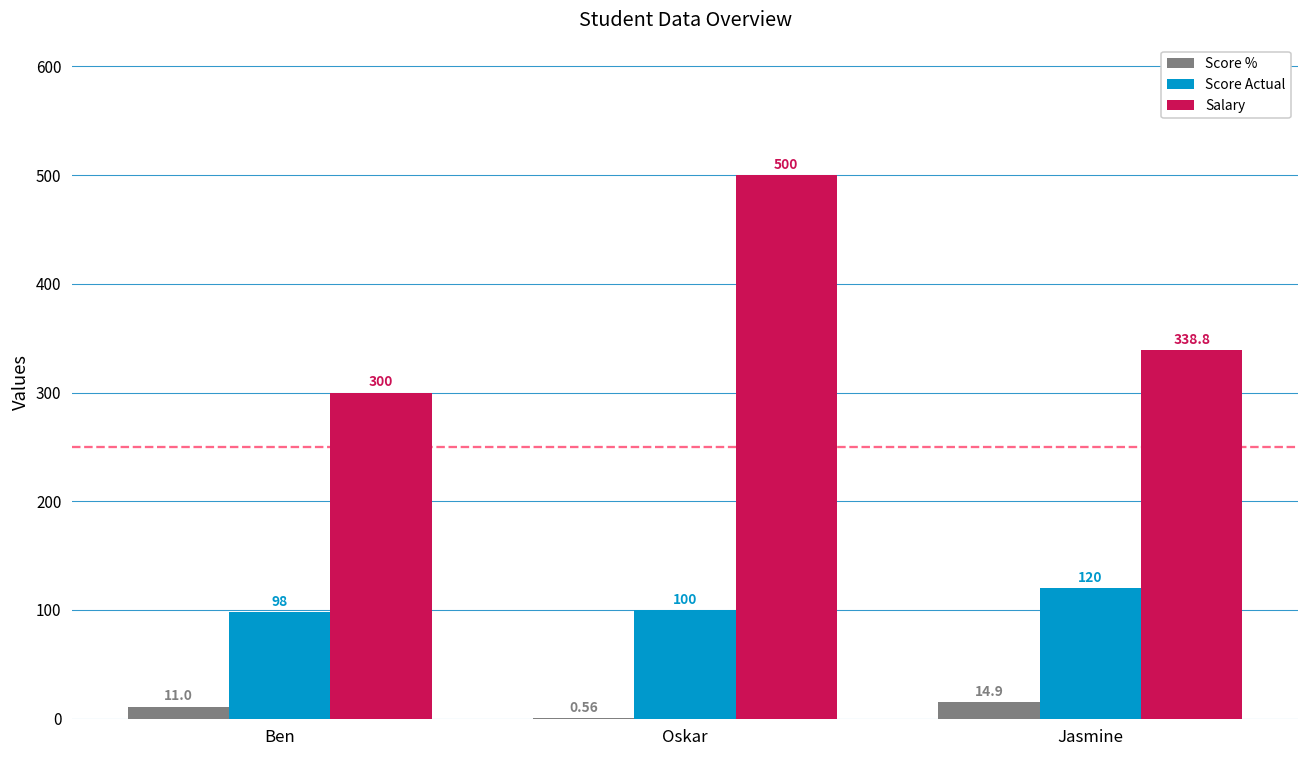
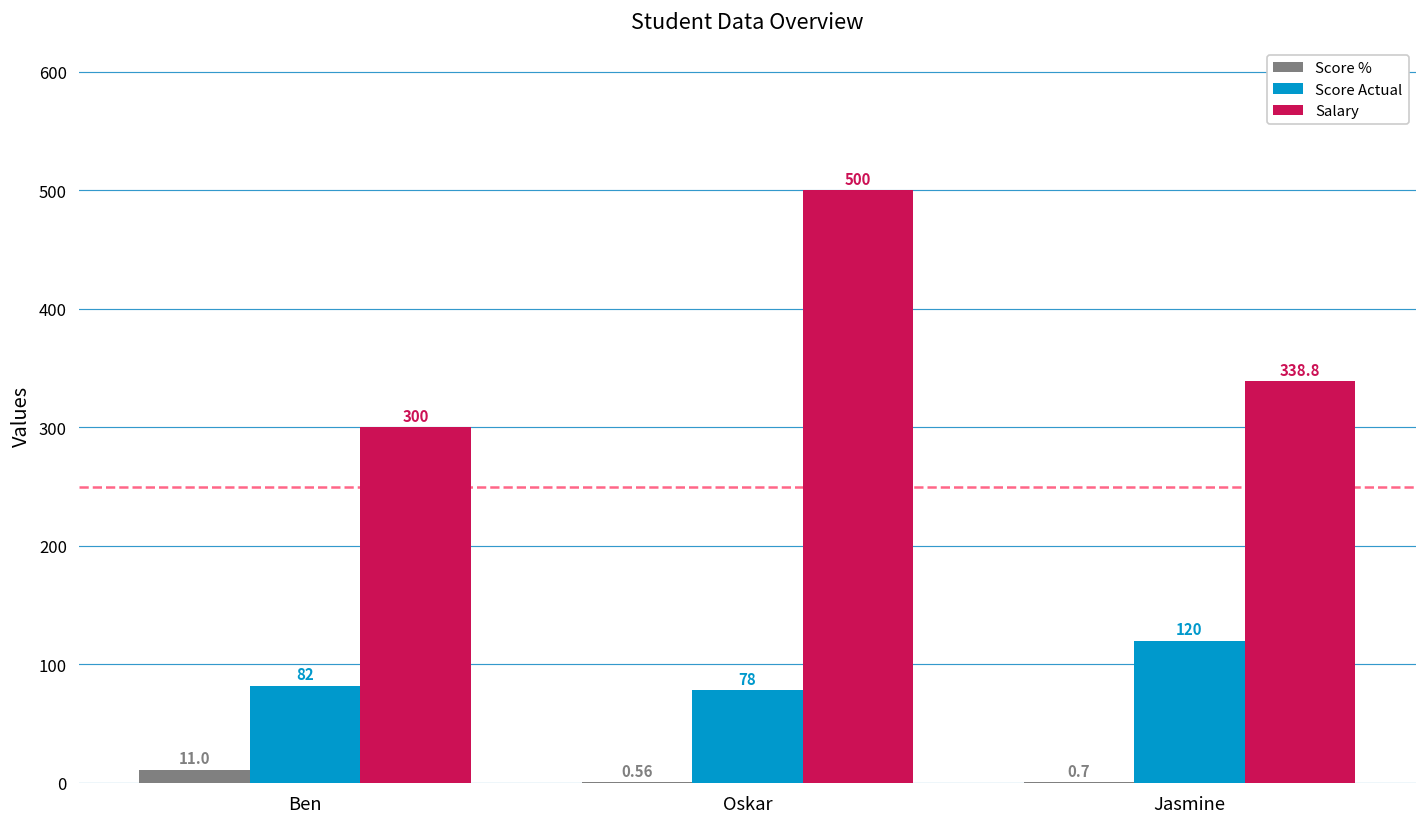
  {
    "Score %": {
      "Ben": 11.0,
      "Oskar": 0.56,
-     "Jasmine": 14.9
+     "Jasmine": 0.7
    },
    "Score Actual": {
-     "Ben": 98,
-     "Oskar": 100,
+     "Ben": 82,
+     "Oskar": 78,
      "Jasmine": 120
    },
    "Salary": {
      "Ben": 300,
      "Oskar": 500,
      "Jasmine": 338.8
    }
  }
